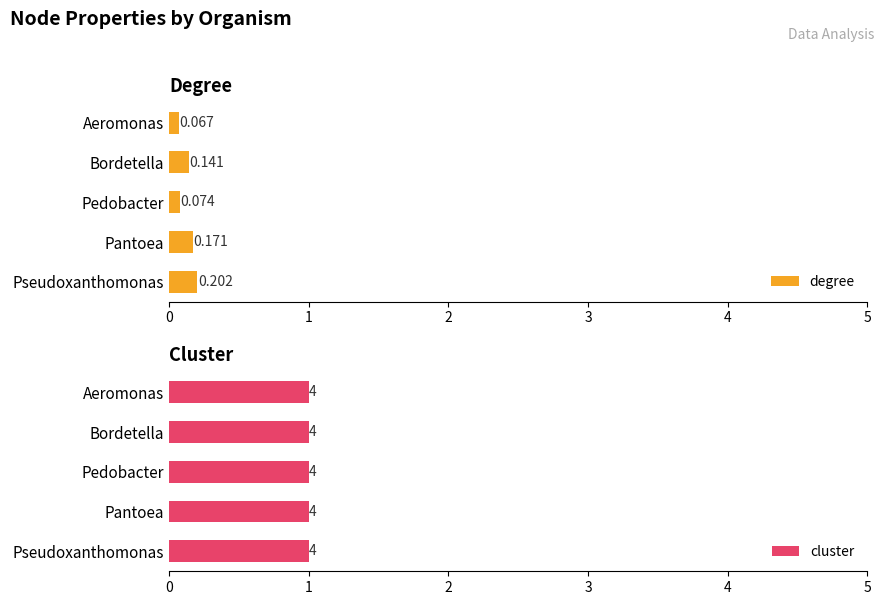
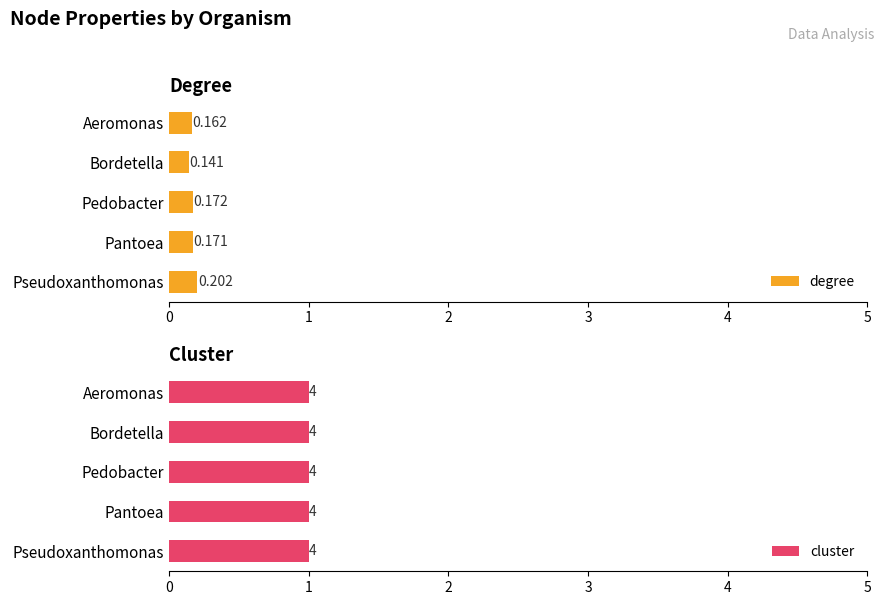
  {
    "Degree": {
-     "Aeromonas": 0.067,
+     "Aeromonas": 0.162,
      "Bordetella": 0.141,
-     "Pedobacter": 0.074,
+     "Pedobacter": 0.172,
      "Pantoea": 0.171,
      "Pseudoxanthomonas": 0.202
    }
  }
